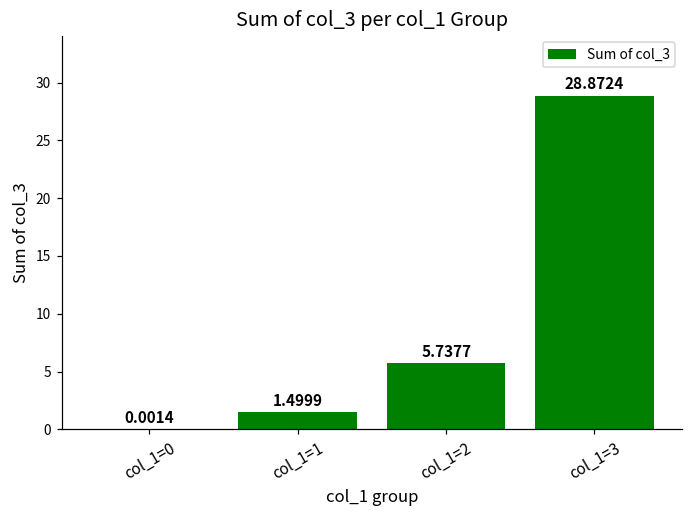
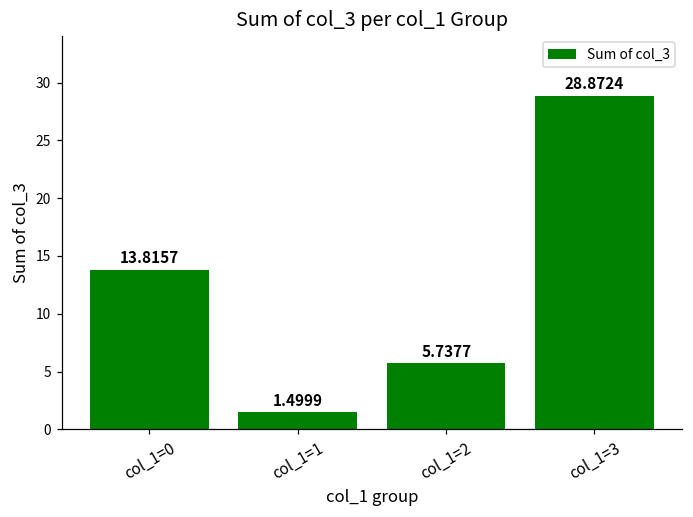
  {
-   "col_1=0": 0.0014,
+   "col_1=0": 13.8157,
    "col_1=1": 1.4999,
    "col_1=2": 5.7377,
    "col_1=3": 28.8724
  }
